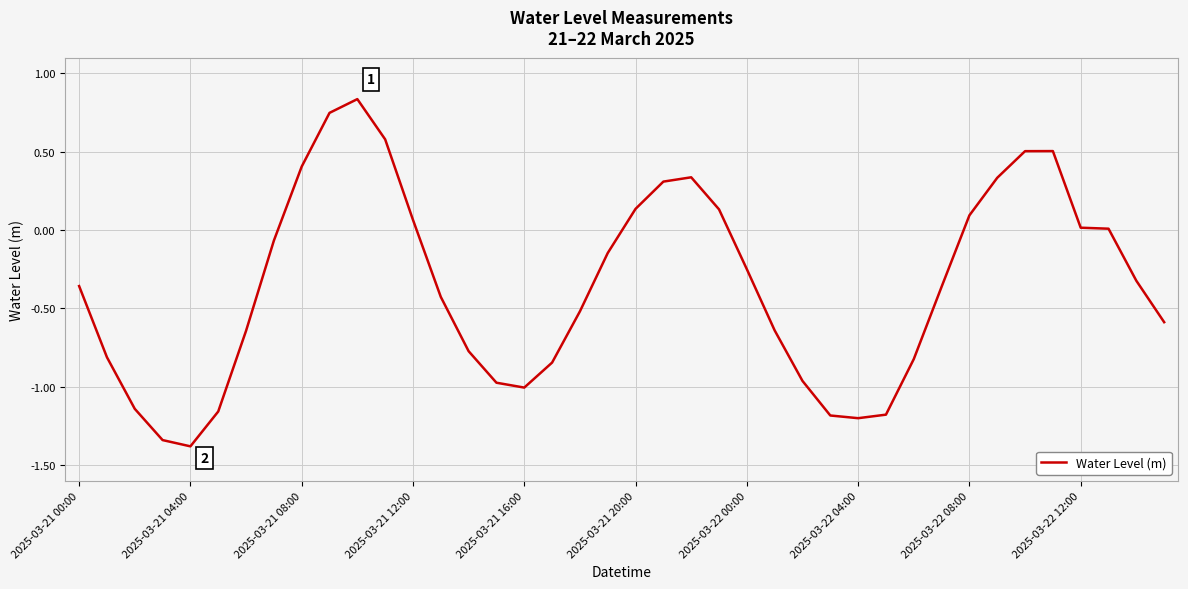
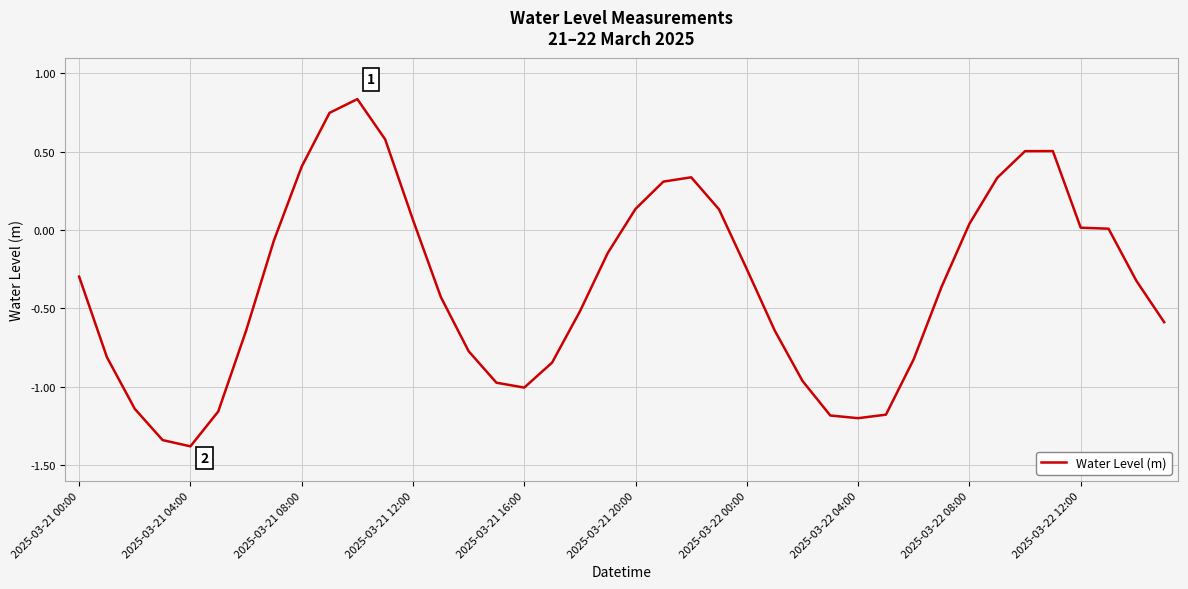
  {
-   "2025-03-21 00:00": -0.36,
+   "2025-03-21 00:00": -0.30,
    "2025-03-21 08:00": 0.41,
    "2025-03-21 12:00": 0.06,
    "2025-03-21 16:00": -1.01,
    "2025-03-21 20:00": 0.14,
    "2025-03-22 00:00": -0.25,
    "2025-03-22 04:00": -1.20,
-   "2025-03-22 08:00": 0.09,
+   "2025-03-22 08:00": 0.04,
    "2025-03-22 12:00": 0.02
  }
